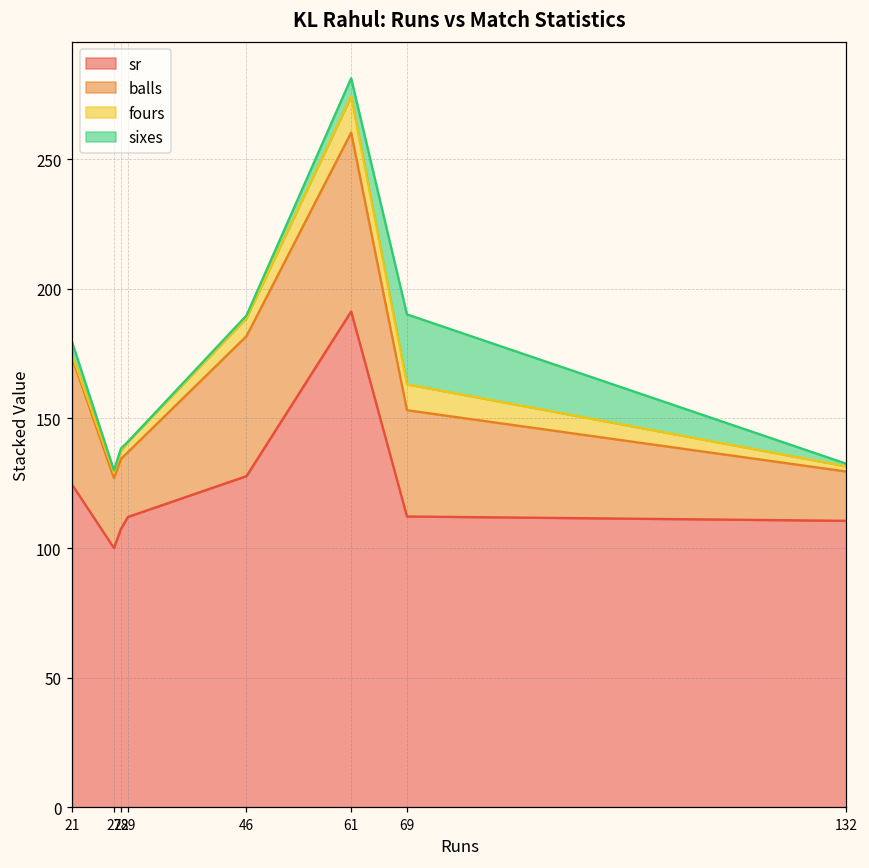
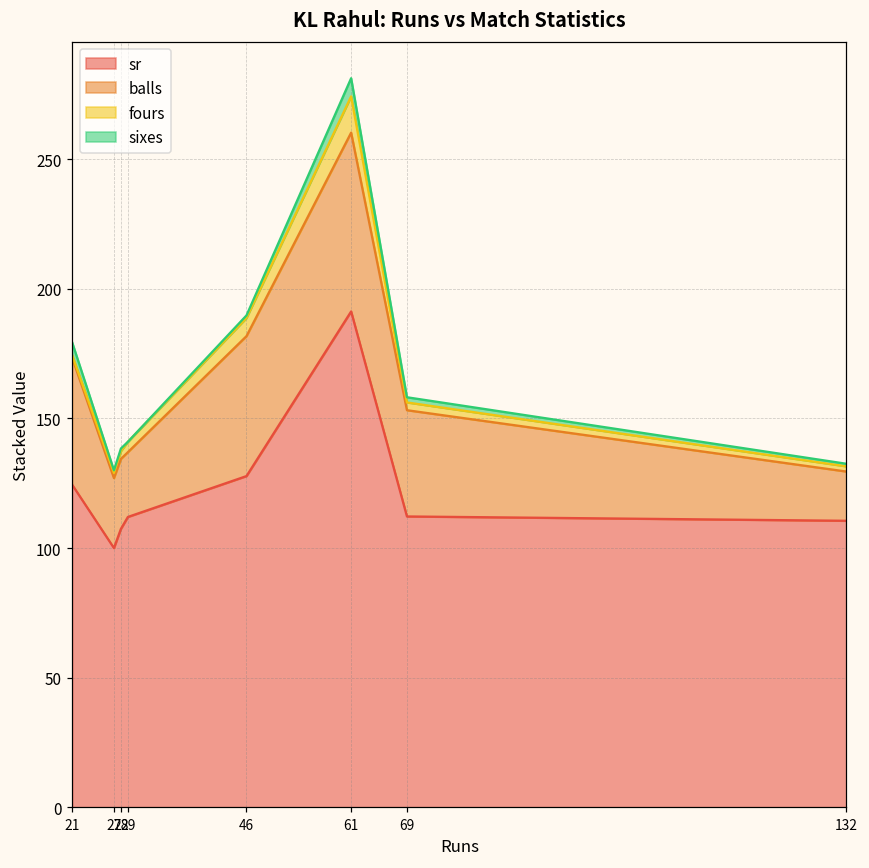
  {
    "fours": {
      "61": 14,
-     "69": 10
+     "69": 3
    },
    "sixes": {
      "21": 5,
      "61": 7,
-     "69": 27
+     "69": 2
    }
  }
